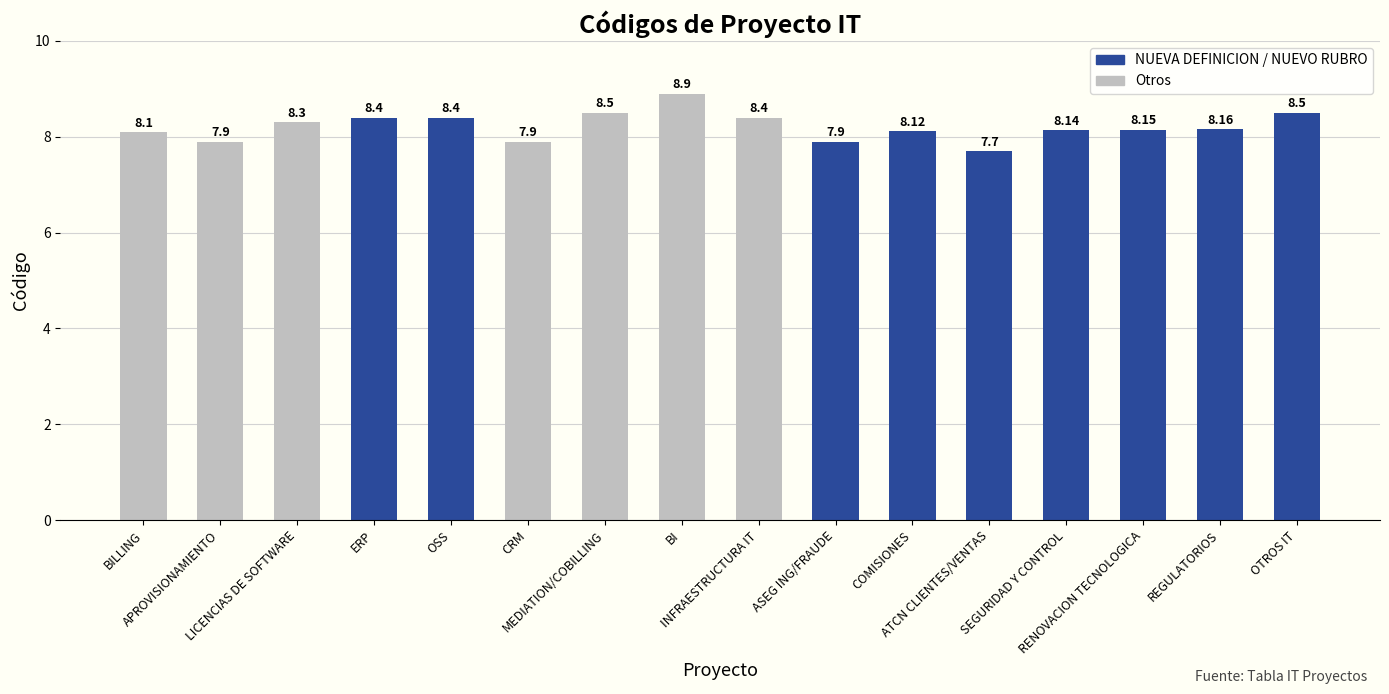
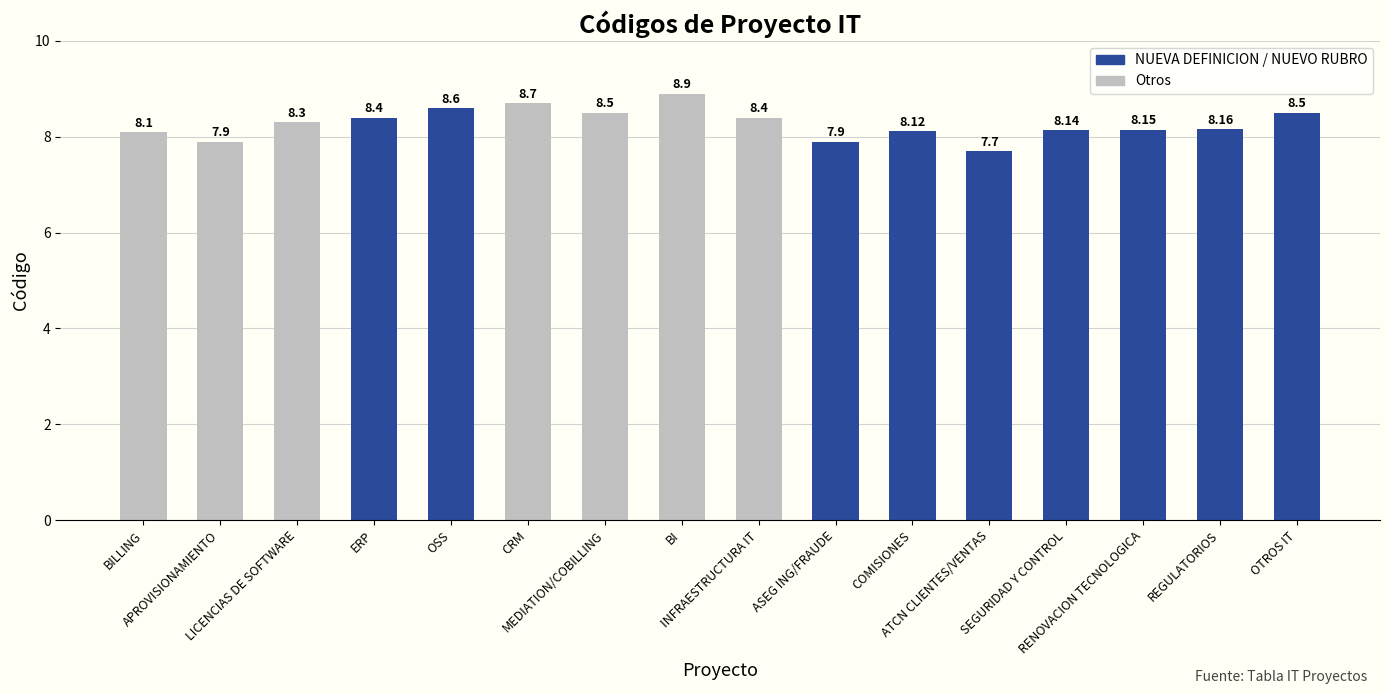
  {
    "BILLING": 8.1,
    "APROVISIONAMIENTO": 7.9,
    "LICENCIAS DE SOFTWARE": 8.3,
    "ERP": 8.4,
-   "OSS": 8.4,
-   "CRM": 7.9,
+   "OSS": 8.6,
+   "CRM": 8.7,
    "MEDIATION/COBILLING": 8.5,
    "BI": 8.9,
    "INFRAESTRUCTURA IT": 8.4,
    "ASEG ING/FRAUDE": 7.9,
    "COMISIONES": 8.12,
    "ATCN CLIENTES/VENTAS": 7.7,
    "SEGURIDAD Y CONTROL": 8.14,
    "RENOVACION TECNOLOGICA": 8.15,
    "REGULATORIOS": 8.16,
    "OTROS IT": 8.5
  }
